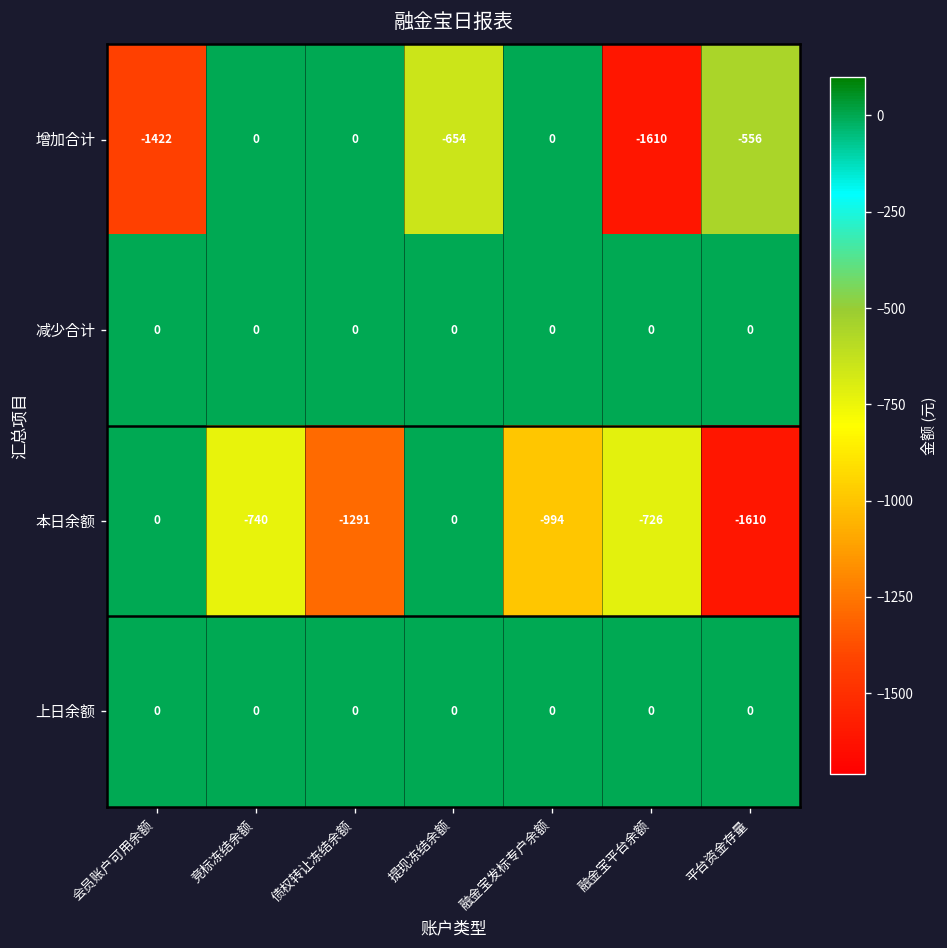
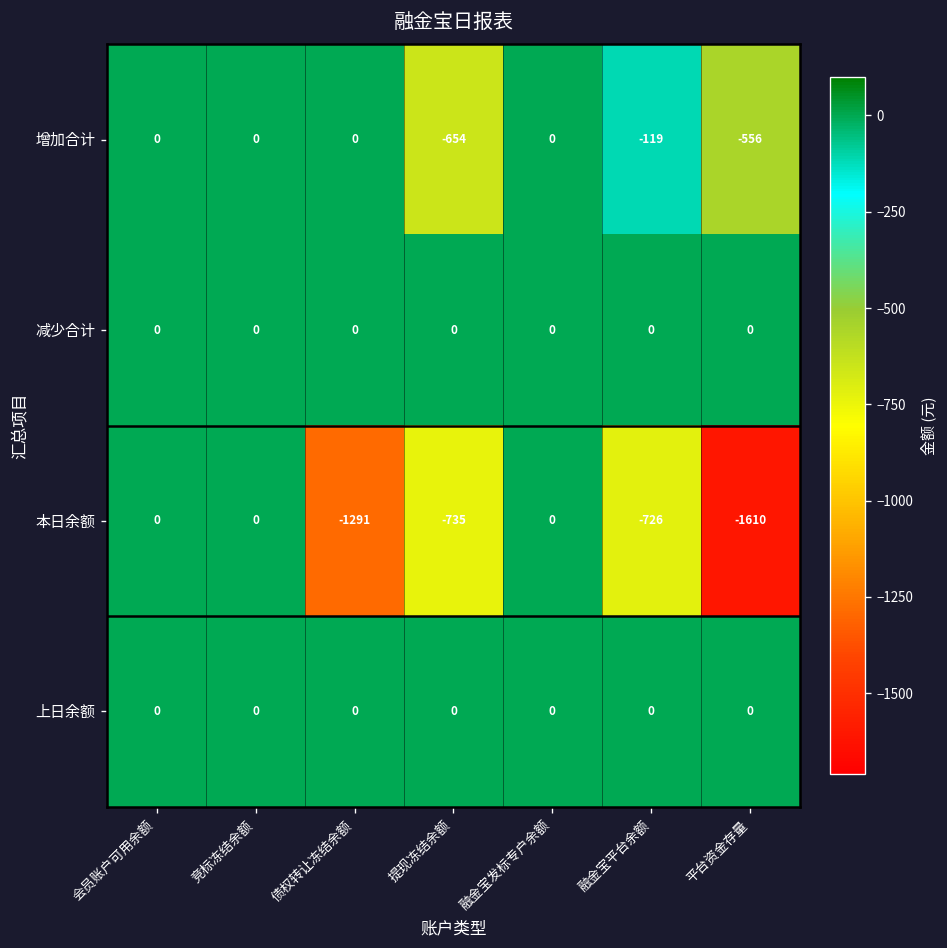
  {
    "增加合计": {
-     "会员账户可用余额": -1422,
+     "会员账户可用余额": 0,
      "竞标冻结余额": 0,
      "债权转让冻结余额": 0,
      "提现冻结余额": -654,
      "融金宝发标专户余额": 0,
-     "融金宝平台余额": -1610,
+     "融金宝平台余额": -119,
      "平台资金存量": -556
    },
    "减少合计": {
      "会员账户可用余额": 0,
      "竞标冻结余额": 0,
      "债权转让冻结余额": 0,
      "提现冻结余额": 0,
      "融金宝发标专户余额": 0,
      "融金宝平台余额": 0,
      "平台资金存量": 0
    },
    "本日余额": {
      "会员账户可用余额": 0,
-     "竞标冻结余额": -740,
+     "竞标冻结余额": 0,
      "债权转让冻结余额": -1291,
-     "提现冻结余额": 0,
-     "融金宝发标专户余额": -994,
+     "提现冻结余额": -735,
+     "融金宝发标专户余额": 0,
      "融金宝平台余额": -726,
      "平台资金存量": -1610
    },
    "上日余额": {
      "会员账户可用余额": 0,
      "竞标冻结余额": 0,
      "债权转让冻结余额": 0,
      "提现冻结余额": 0,
      "融金宝发标专户余额": 0,
      "融金宝平台余额": 0,
      "平台资金存量": 0
    }
  }
